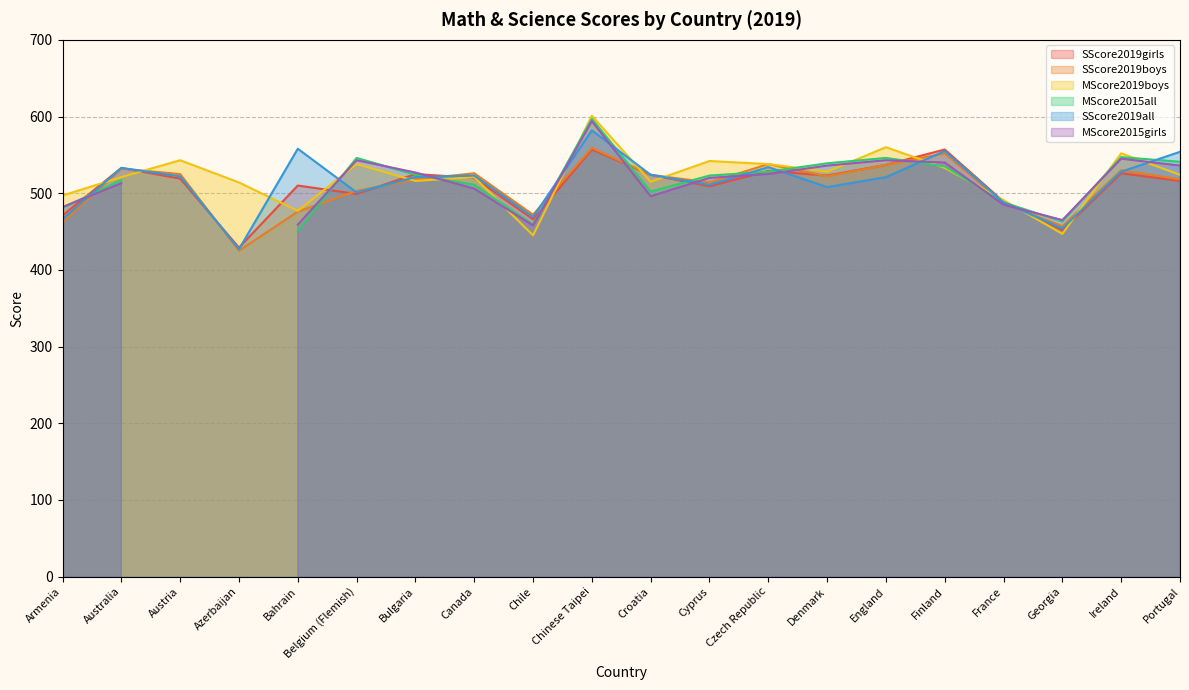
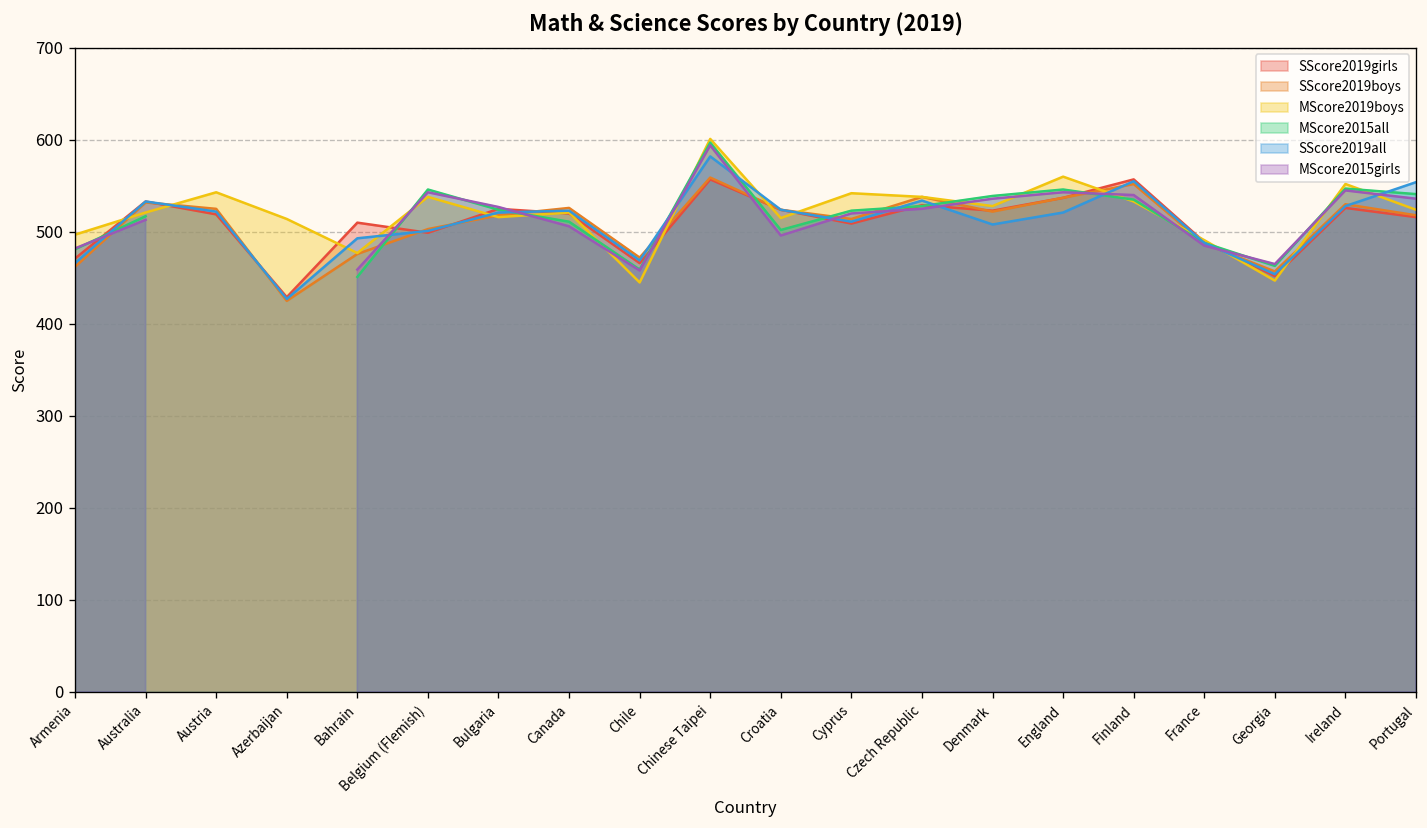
  {
    "SScore2019all": {
      "Armenia": 470,
-     "Bahrain": 560,
+     "Bahrain": 490,
      "Chinese Taipei": 580,
      "Czech Republic": 530,
      "Denmark": 510,
      "England": 520,
      "Portugal": 550
    }
  }
